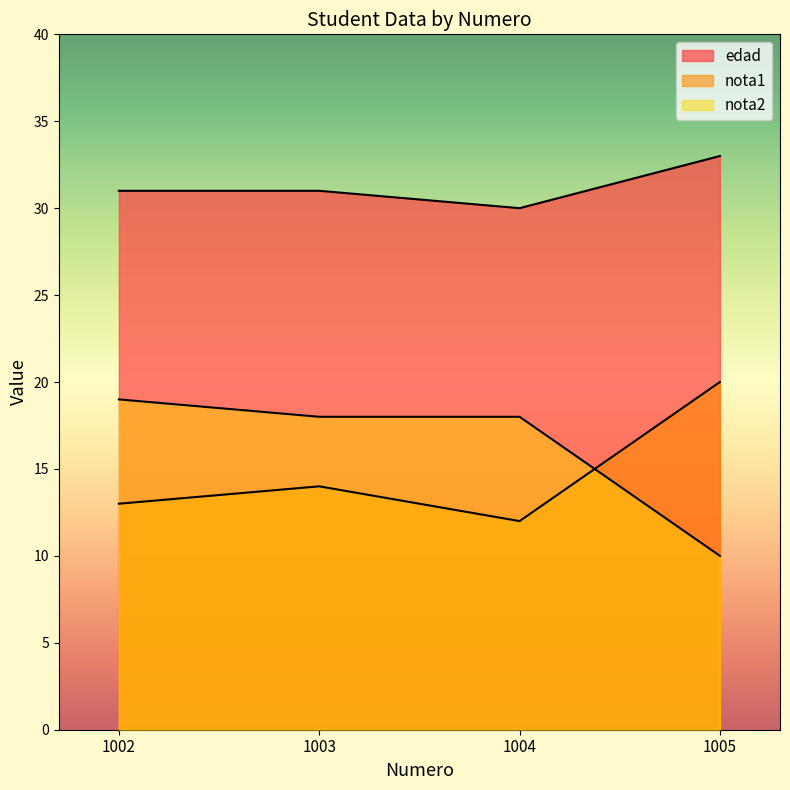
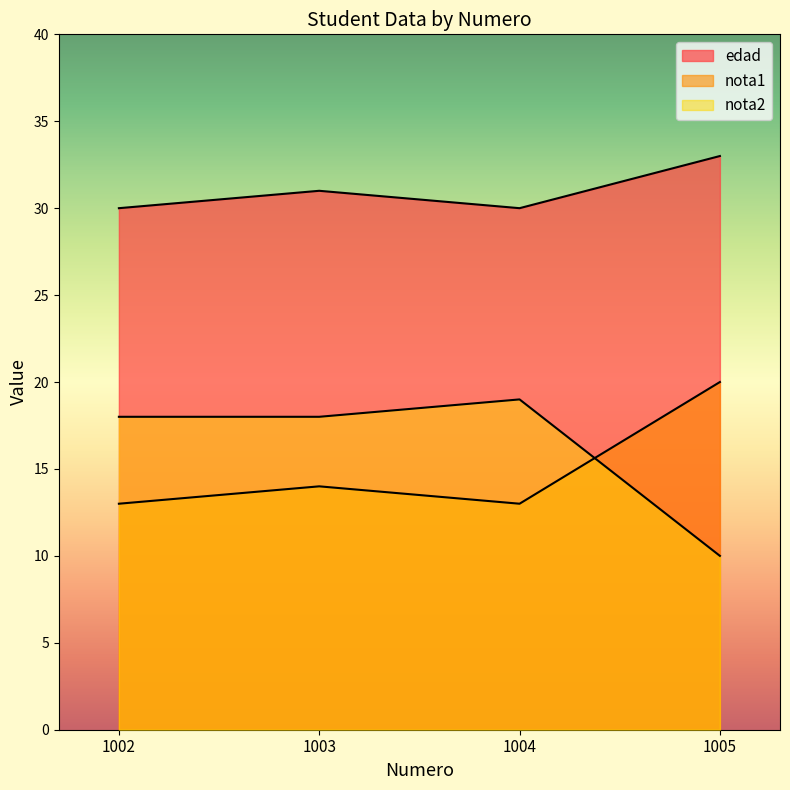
  {
    "edad": {
-     "1002": 31,
+     "1002": 30,
      "1003": 31,
      "1004": 30,
      "1005": 33
    },
    "nota1": {
      "1002": 13,
      "1003": 14,
-     "1004": 12,
+     "1004": 13,
      "1005": 20
    },
    "nota2": {
-     "1002": 19,
+     "1002": 18,
      "1003": 18,
-     "1004": 18,
+     "1004": 19,
      "1005": 10
    }
  }
